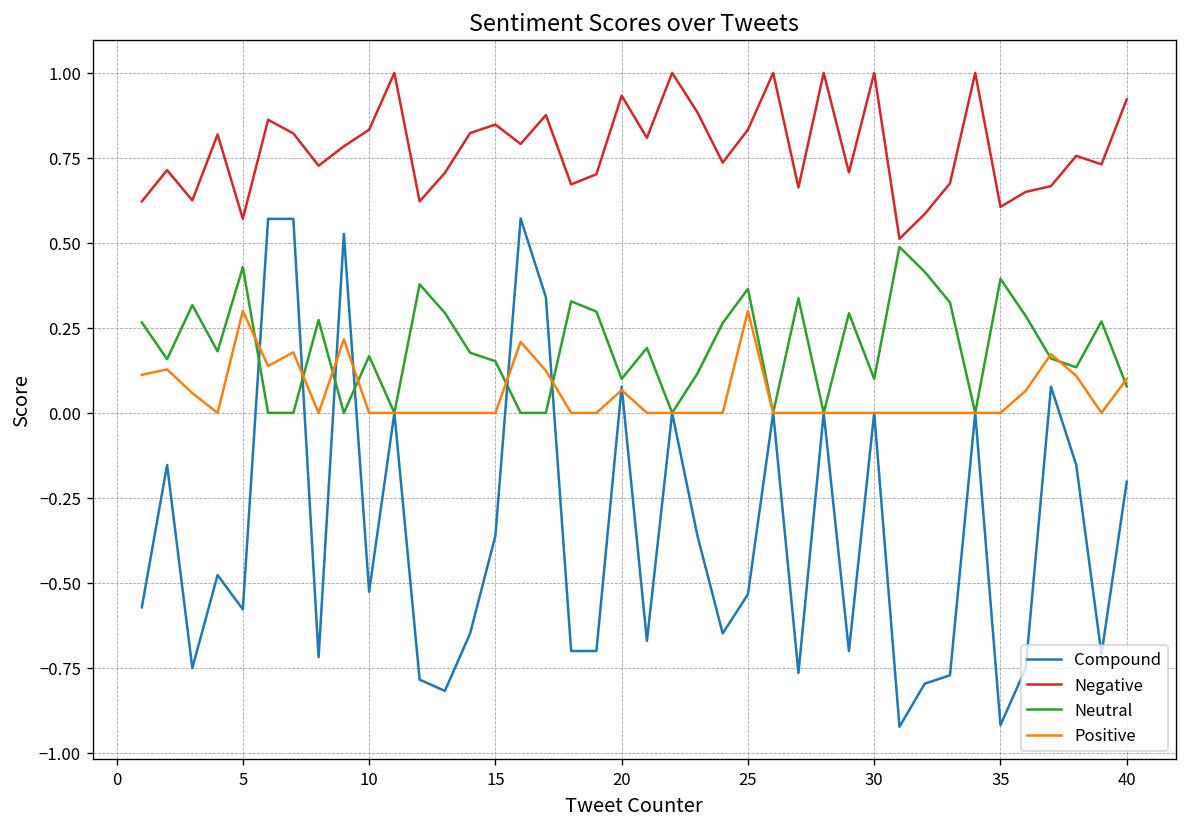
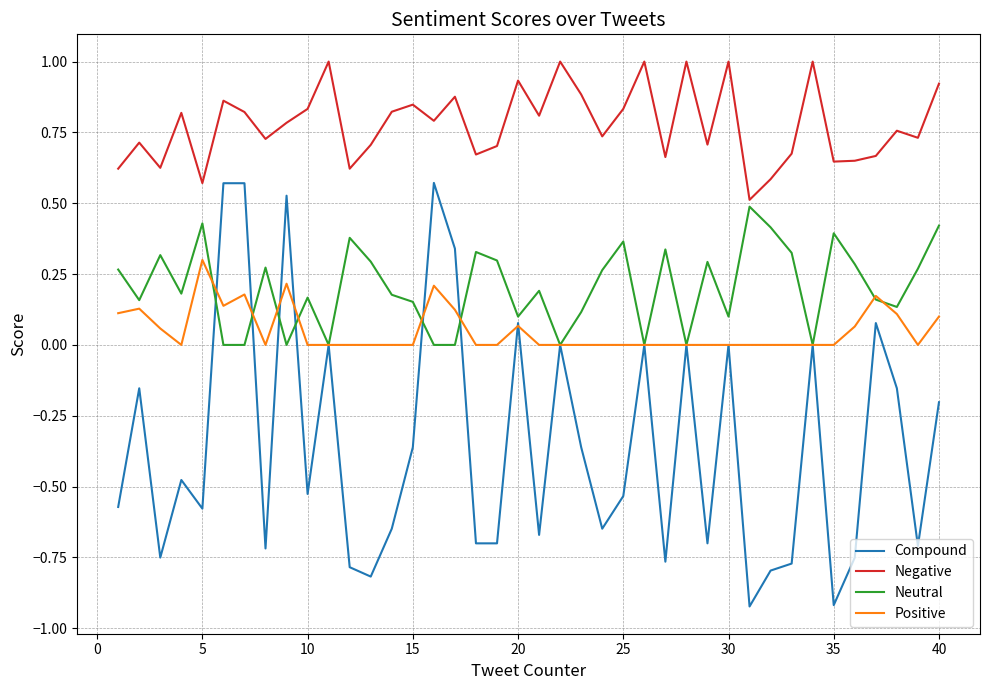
  {
    "Compound": {
      "5": -0.58,
      "10": -0.53,
      "15": -0.36,
      "20": 0.08,
      "25": -0.53,
      "35": -0.92,
      "40": -0.20
    },
    "Negative": {
      "5": 0.57,
      "10": 0.83,
      "15": 0.85,
      "20": 0.93,
      "25": 0.83,
      "30": 1.00,
-     "35": 0.61,
+     "35": 0.65,
      "40": 0.92
    },
    "Neutral": {
      "5": 0.43,
      "10": 0.17,
      "15": 0.15,
      "20": 0.10,
      "25": 0.37,
      "30": 0.10,
      "35": 0.39,
-     "40": 0.08
+     "40": 0.42
    },
    "Positive": {
      "5": 0.3,
      "10": 0.0,
      "15": 0.0,
      "20": 0.07,
-     "25": 0.3,
+     "25": 0.0,
      "35": 0.0,
      "40": 0.1
    }
  }
